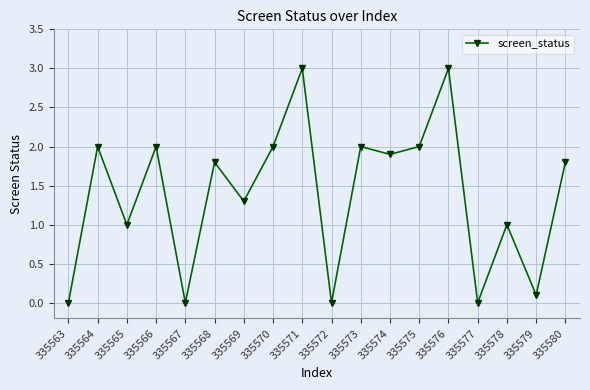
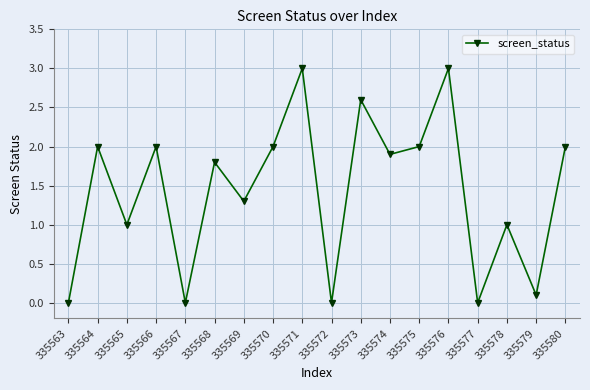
  {
    "335563": 0.0,
    "335564": 2.0,
    "335565": 1.0,
    "335566": 2.0,
    "335567": 0.0,
    "335568": 1.8,
    "335569": 1.3,
    "335570": 2.0,
    "335571": 3.0,
    "335572": 0.0,
-   "335573": 2.0,
+   "335573": 2.6,
    "335574": 1.9,
    "335575": 2.0,
    "335576": 3.0,
    "335577": 0.0,
    "335578": 1.0,
    "335579": 0.1,
-   "335580": 1.8
+   "335580": 2.0
  }
